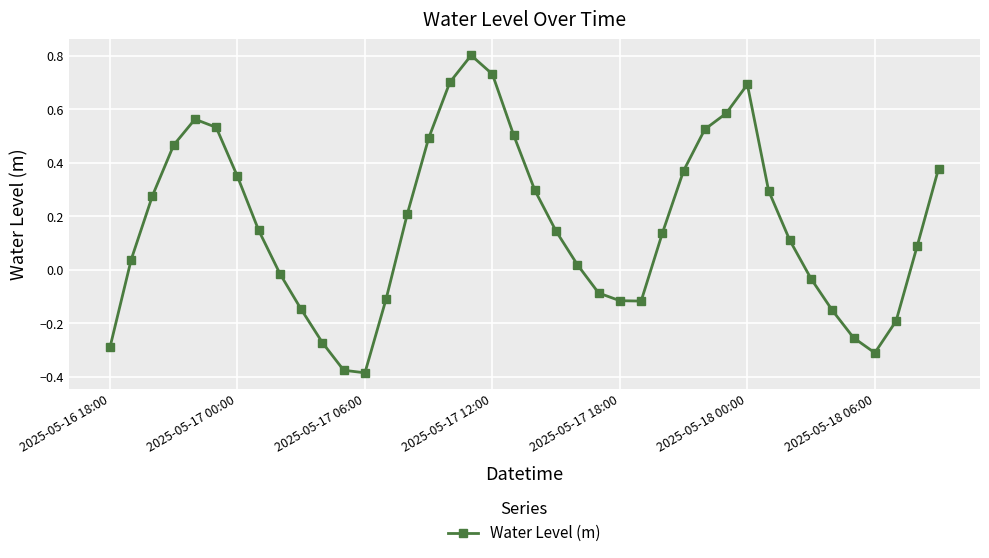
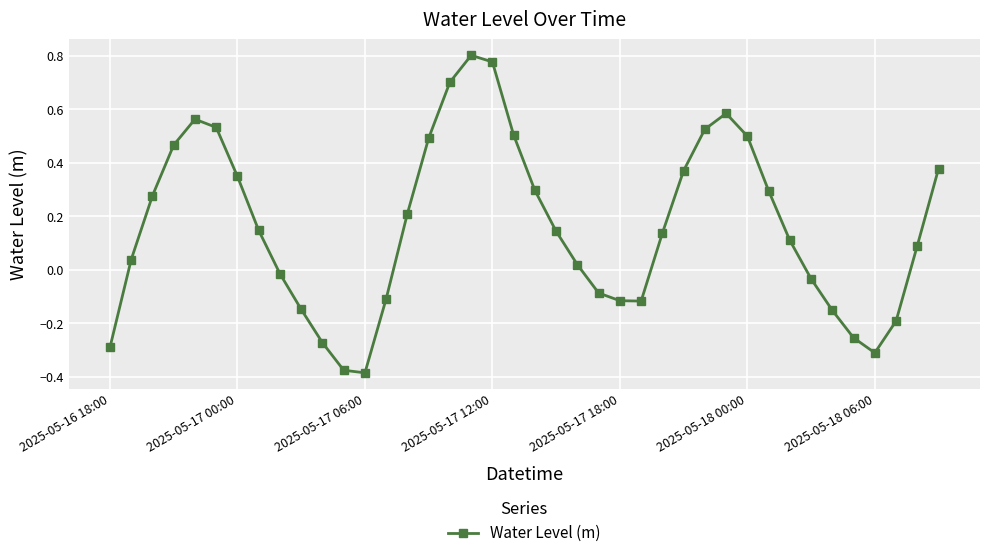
  {
    "2025-05-16 18:00": -0.29,
    "2025-05-17 00:00": 0.35,
    "2025-05-17 06:00": -0.39,
-   "2025-05-17 12:00": 0.73,
+   "2025-05-17 12:00": 0.78,
    "2025-05-17 18:00": -0.12,
-   "2025-05-18 00:00": 0.69,
+   "2025-05-18 00:00": 0.50,
    "2025-05-18 06:00": -0.31
  }
